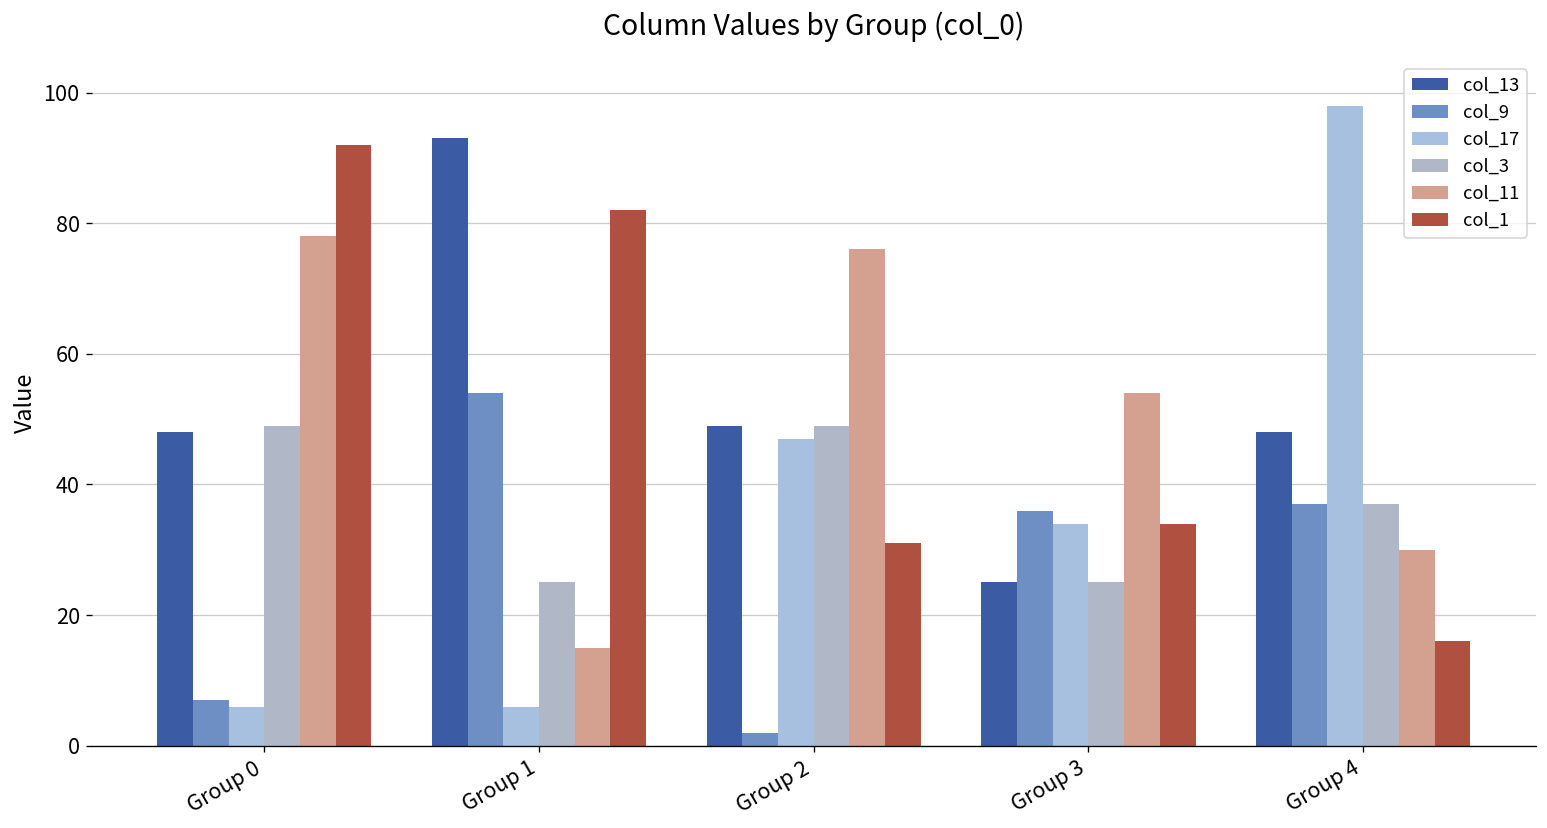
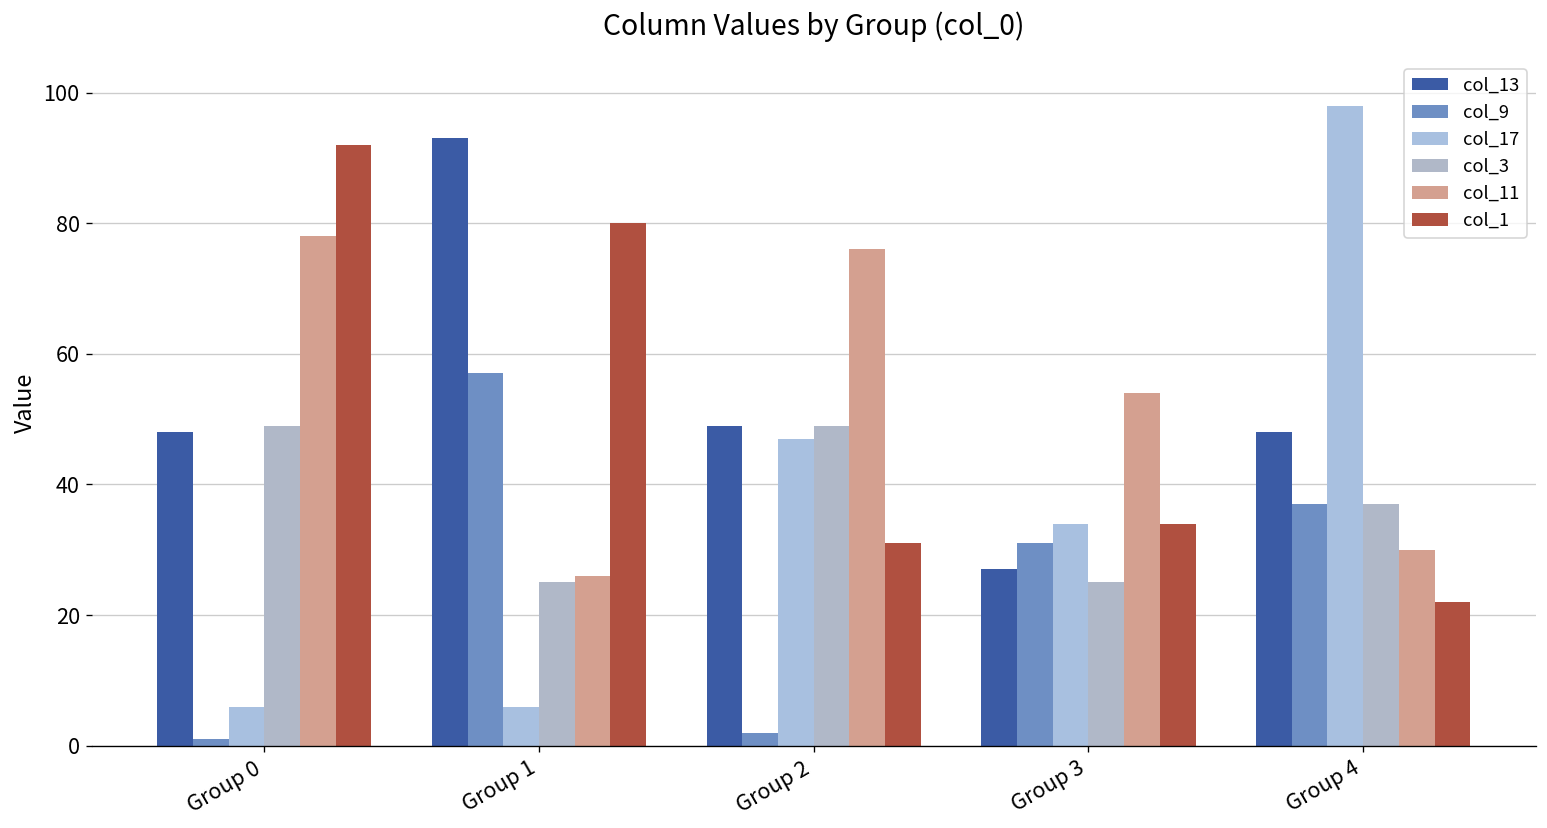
  {
    "col_13": {
      "Group 0": 48,
      "Group 1": 93,
      "Group 2": 49,
-     "Group 3": 25,
+     "Group 3": 27,
      "Group 4": 48
    },
    "col_9": {
-     "Group 0": 7,
-     "Group 1": 54,
+     "Group 0": 1,
+     "Group 1": 57,
      "Group 2": 2,
-     "Group 3": 36,
+     "Group 3": 31,
      "Group 4": 37
    },
    "col_11": {
      "Group 0": 78,
-     "Group 1": 15,
+     "Group 1": 26,
      "Group 2": 76,
      "Group 3": 54,
      "Group 4": 30
    },
    "col_1": {
      "Group 0": 92,
-     "Group 1": 82,
+     "Group 1": 80,
      "Group 2": 31,
      "Group 3": 34,
-     "Group 4": 16
+     "Group 4": 22
    }
  }
